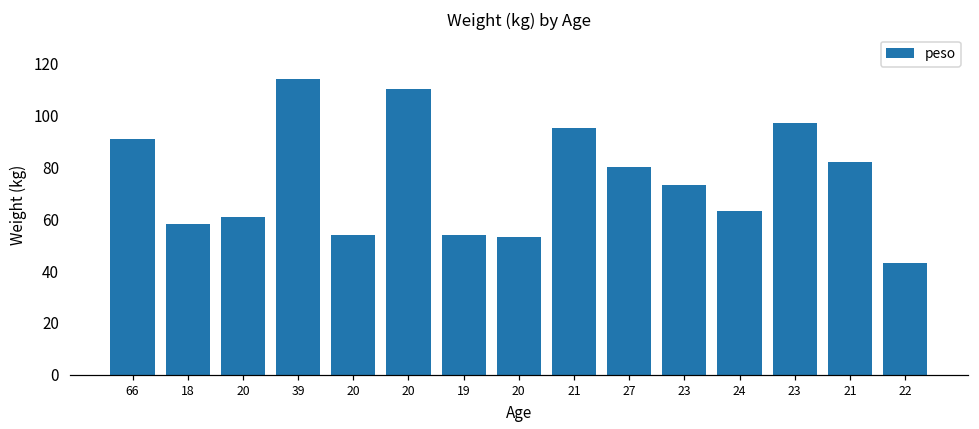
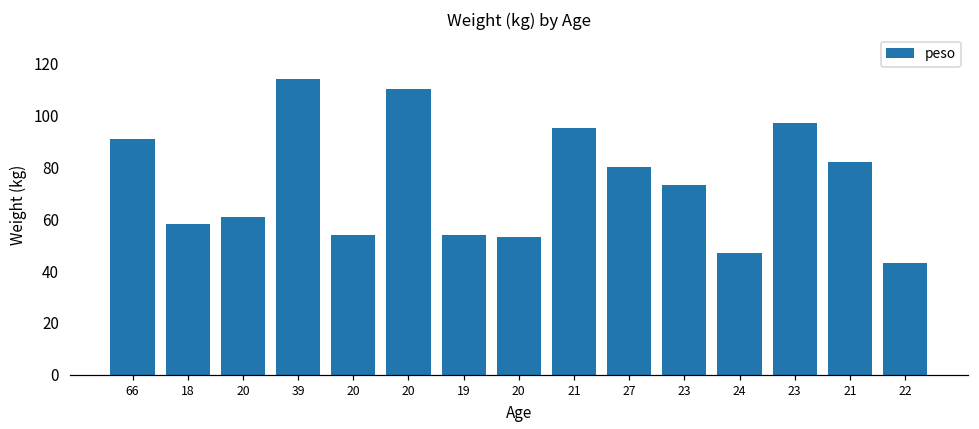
  {
    "66": 91,
    "18": 58,
    "39": 114,
    "19": 54,
    "27": 80,
-   "24": 63,
+   "24": 47,
    "22": 43
  }
